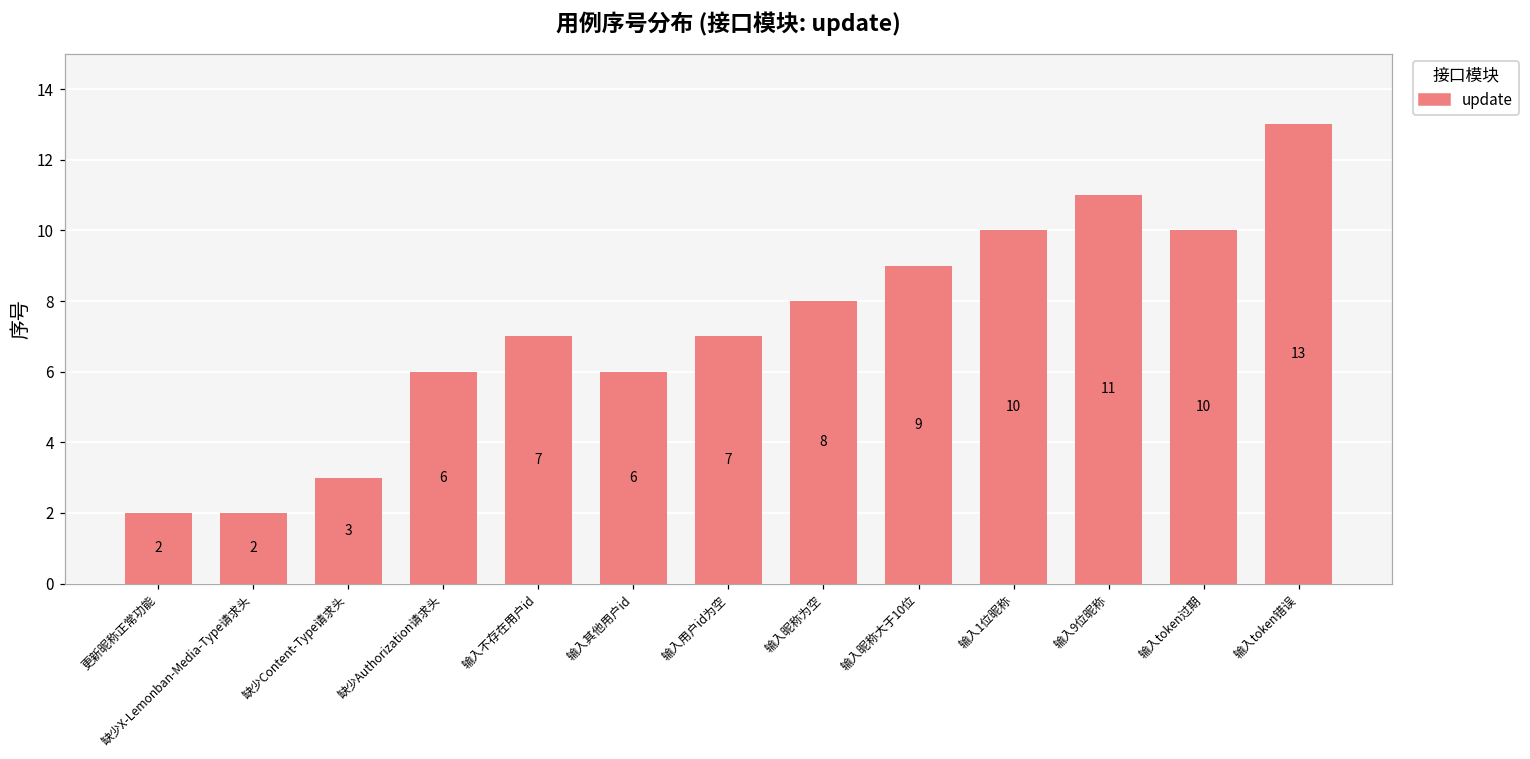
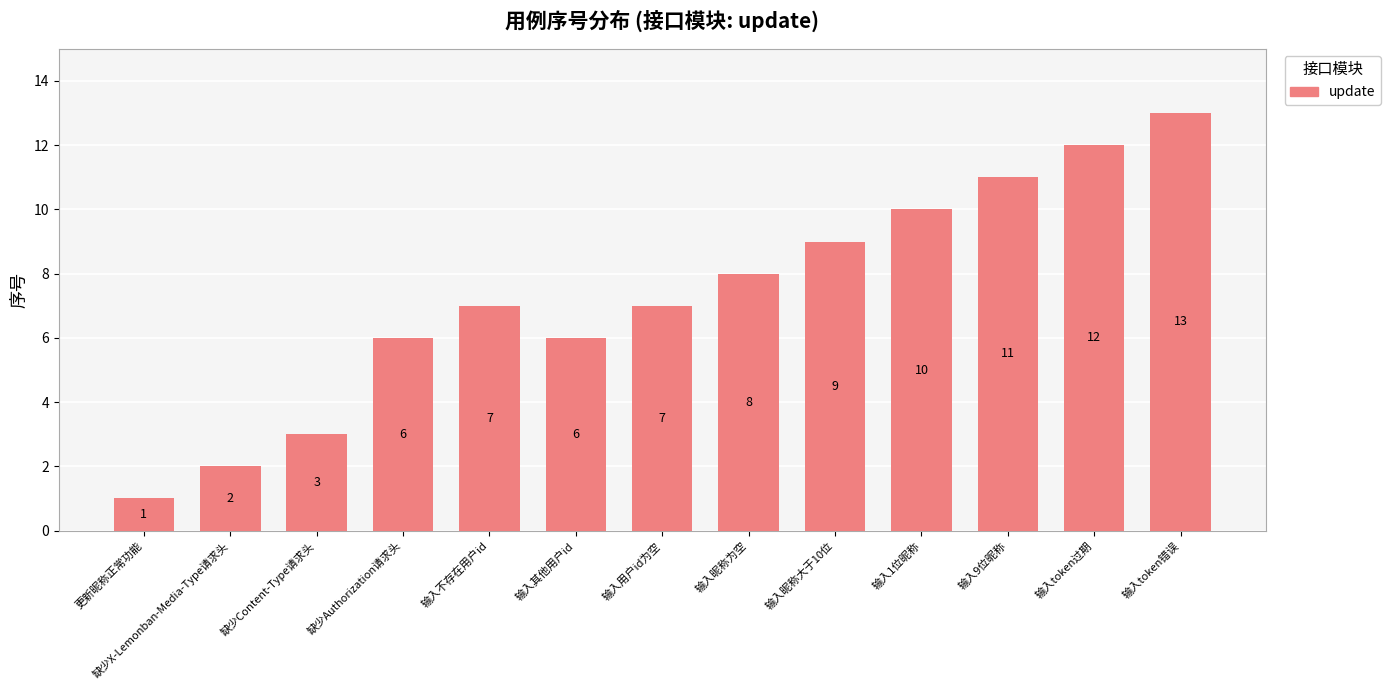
  {
-   "更新昵称正常功能": 2,
+   "更新昵称正常功能": 1,
    "缺少X-Lemonban-Media-Type请求头": 2,
    "缺少Content-Type请求头": 3,
    "缺少Authorization请求头": 6,
    "输入不存在用户id": 7,
    "输入其他用户id": 6,
    "输入用户id为空": 7,
    "输入昵称为空": 8,
    "输入昵称大于10位": 9,
    "输入1位昵称": 10,
    "输入9位昵称": 11,
-   "输入token过期": 10,
+   "输入token过期": 12,
    "输入token错误": 13
  }
